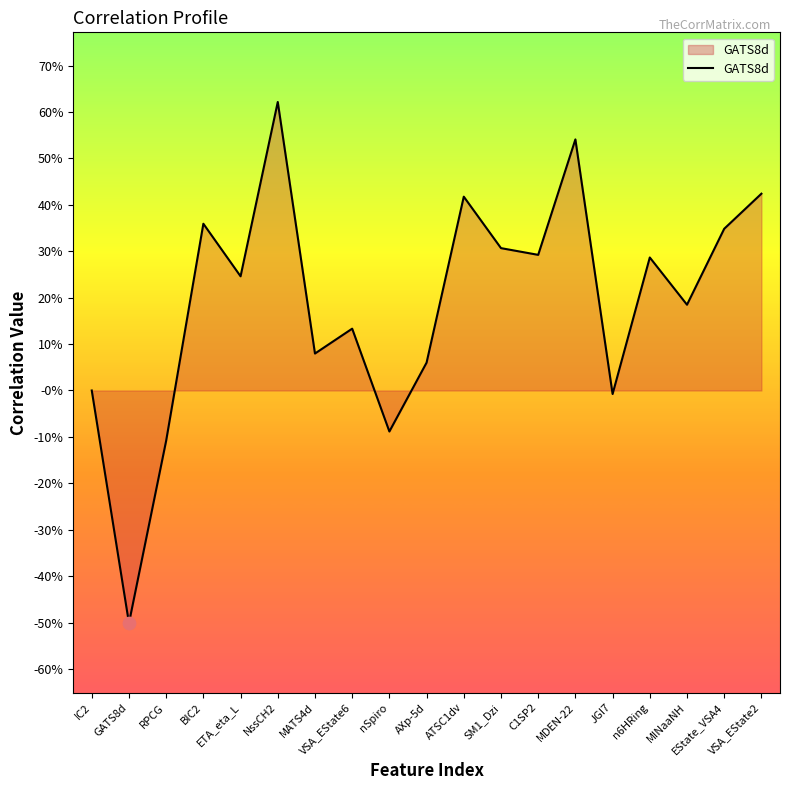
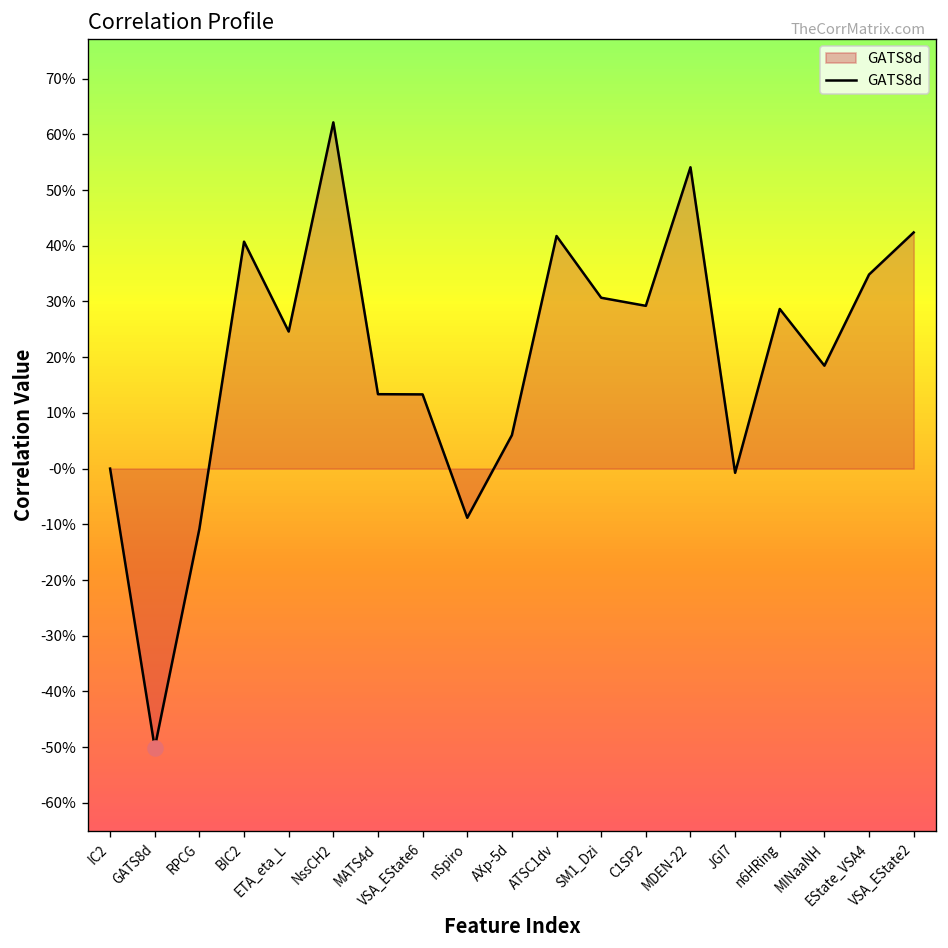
  {
    "GATS8d": {
-     "BIC2": "36%",
-     "MATS4d": "8%"
+     "BIC2": "41%",
+     "MATS4d": "13%"
    }
  }
